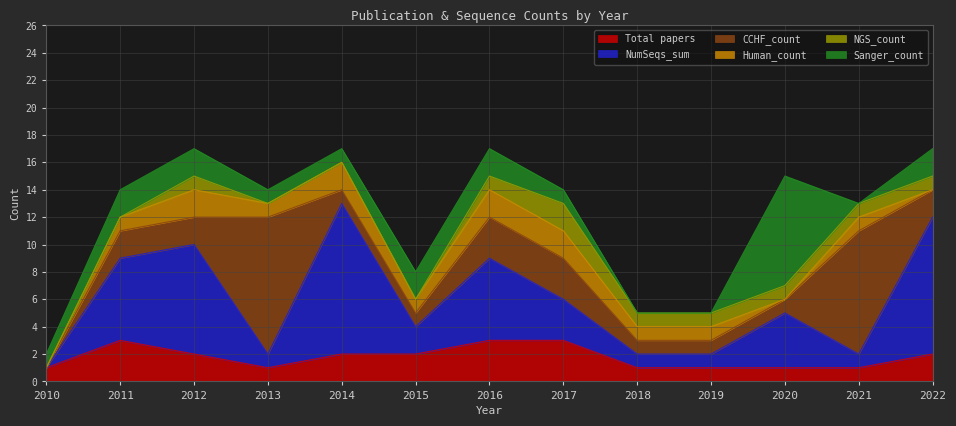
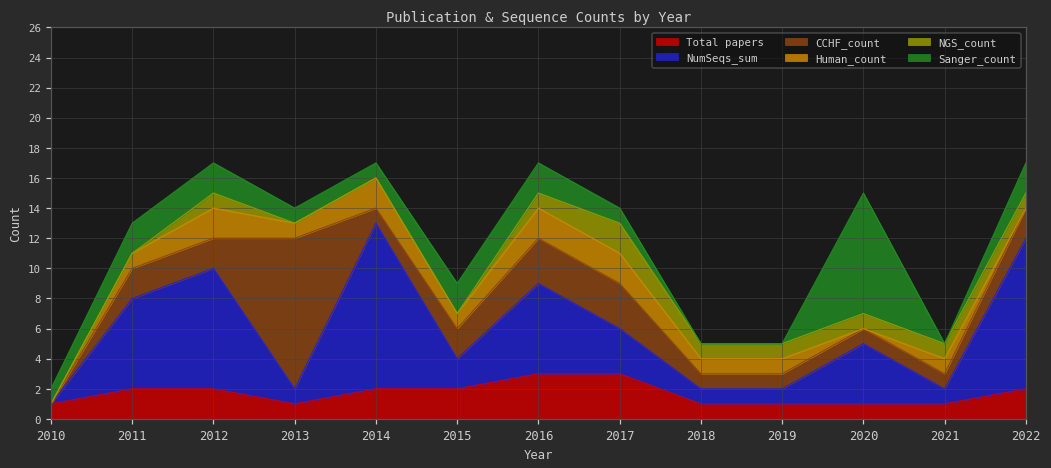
  {
    "Total papers": {
-     "2011": 3,
+     "2011": 2,
      "2012": 2,
      "2013": 1,
      "2014": 2,
      "2015": 2,
      "2016": 3,
      "2017": 3,
      "2018": 1,
      "2019": 1,
      "2020": 1,
      "2021": 1,
      "2022": 2
    },
    "NumSeqs_sum": {
      "2011": 6,
      "2012": 8,
      "2013": 1,
      "2014": 11,
      "2015": 2,
      "2016": 6,
      "2017": 3,
      "2018": 1,
      "2019": 1,
      "2020": 4,
      "2021": 1,
      "2022": 10
    },
    "CCHF_count": {
      "2011": 2,
      "2012": 2,
      "2013": 10,
      "2014": 1,
-     "2015": 1,
+     "2015": 2,
      "2016": 3,
      "2017": 3,
      "2018": 1,
      "2019": 1,
-     "2021": 9
+     "2021": 1
    },
    "Sanger_count": {
      "2010": 1,
      "2011": 2,
      "2012": 2,
      "2013": 1,
      "2014": 1,
      "2015": 2,
      "2016": 2,
      "2017": 1,
      "2020": 8,
      "2022": 2
    }
  }
